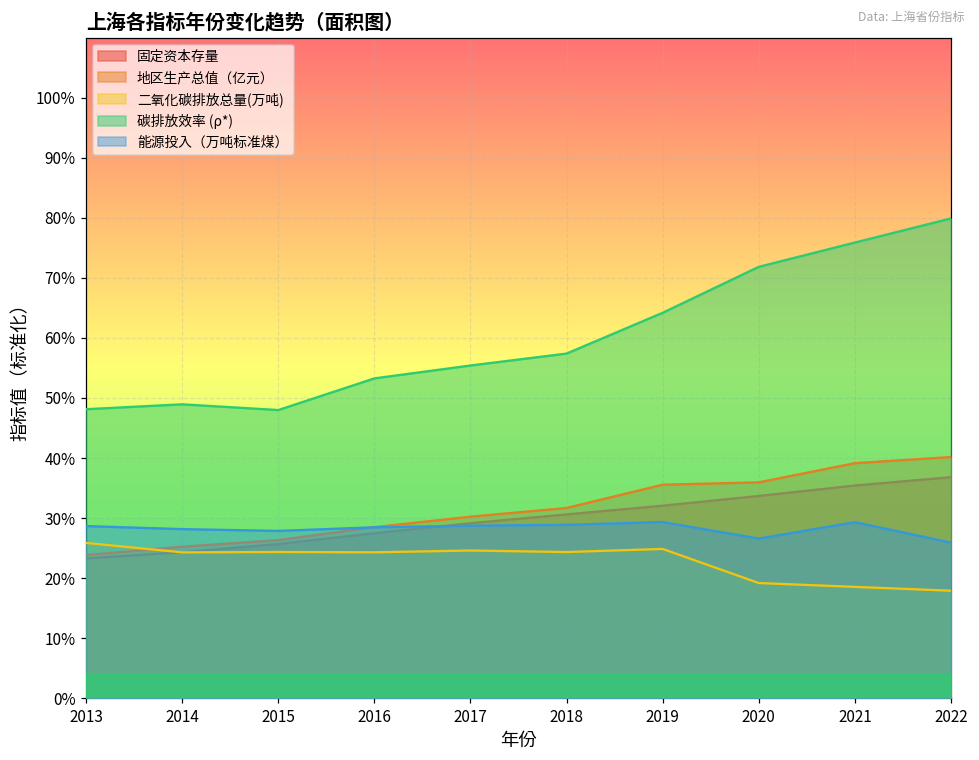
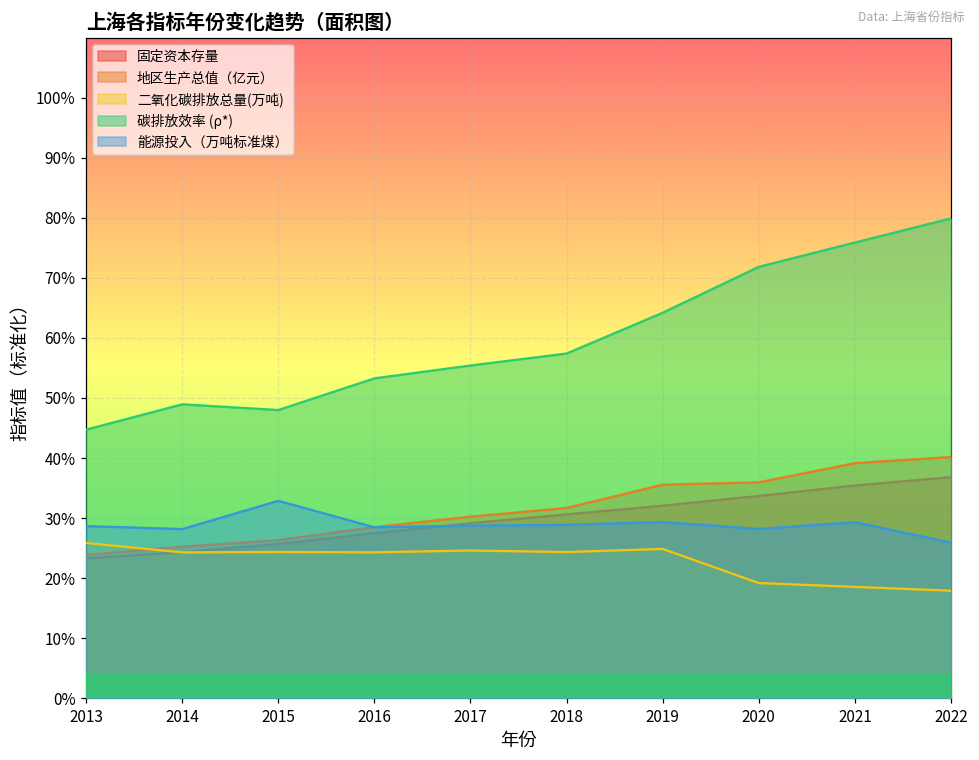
  {
    "碳排放效率 (ρ*)": {
-     "2013": "48%",
+     "2013": "45%",
      "2014": "49%",
      "2015": "48%",
      "2016": "53%",
      "2017": "55%",
      "2018": "57%",
      "2019": "64%",
      "2020": "72%",
      "2021": "76%",
      "2022": "80%"
    },
    "能源投入（万吨标准煤）": {
      "2013": "29%",
      "2014": "28%",
-     "2015": "28%",
+     "2015": "33%",
      "2018": "29%",
      "2019": "29%",
-     "2020": "27%",
+     "2020": "28%",
      "2021": "29%",
      "2022": "26%"
    }
  }
